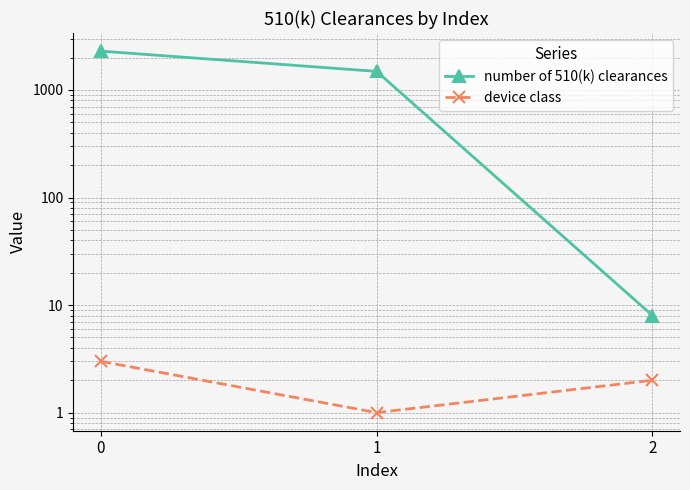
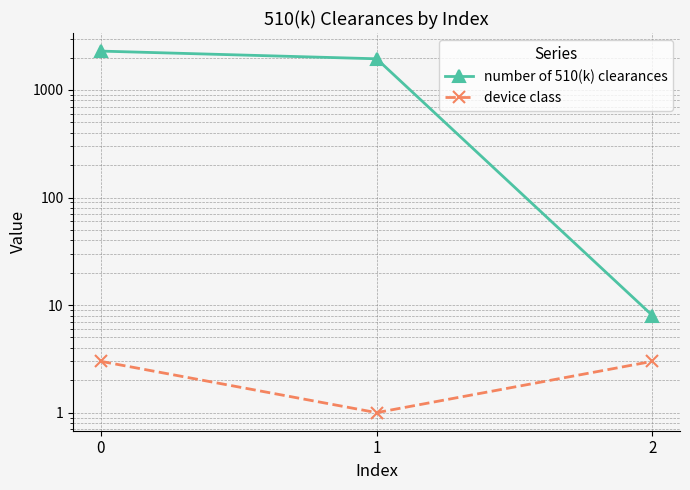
  {
    "number of 510(k) clearances": {
      "0": 2300,
-     "1": 1500,
+     "1": 1900,
      "2": 8
    },
    "device class": {
      "0": 3,
      "1": 1,
-     "2": 2
+     "2": 3
    }
  }
